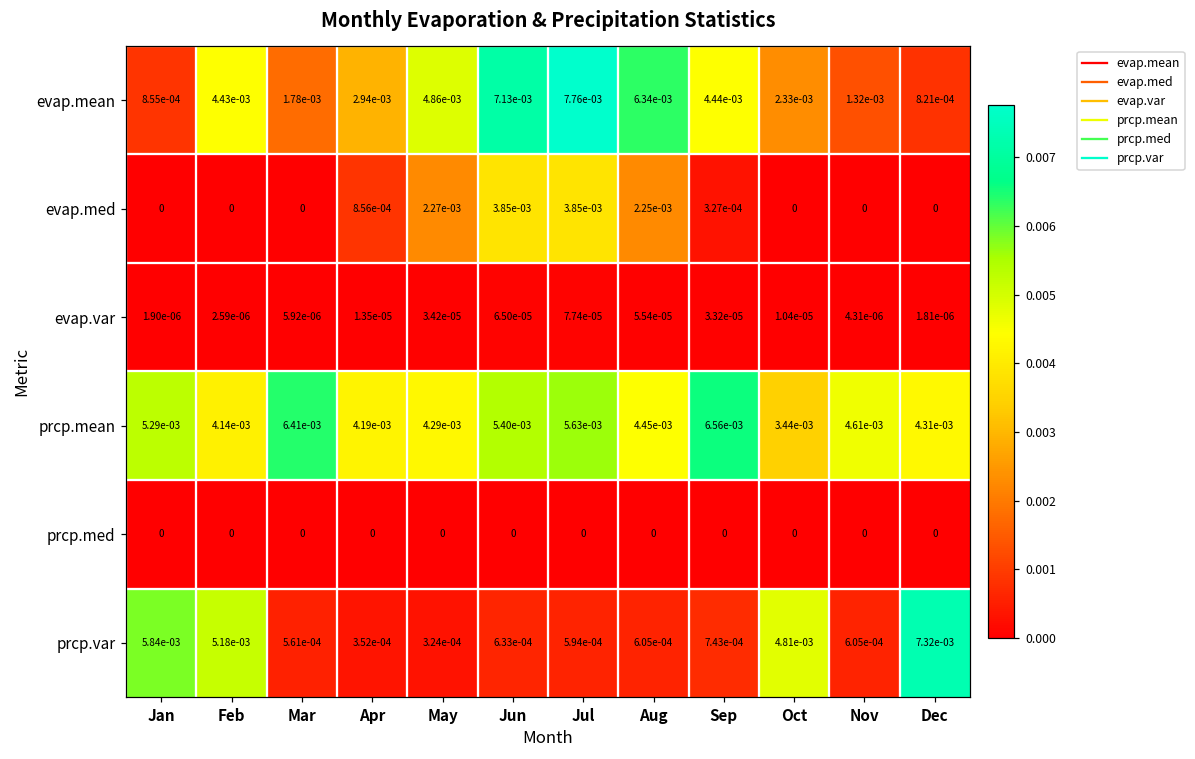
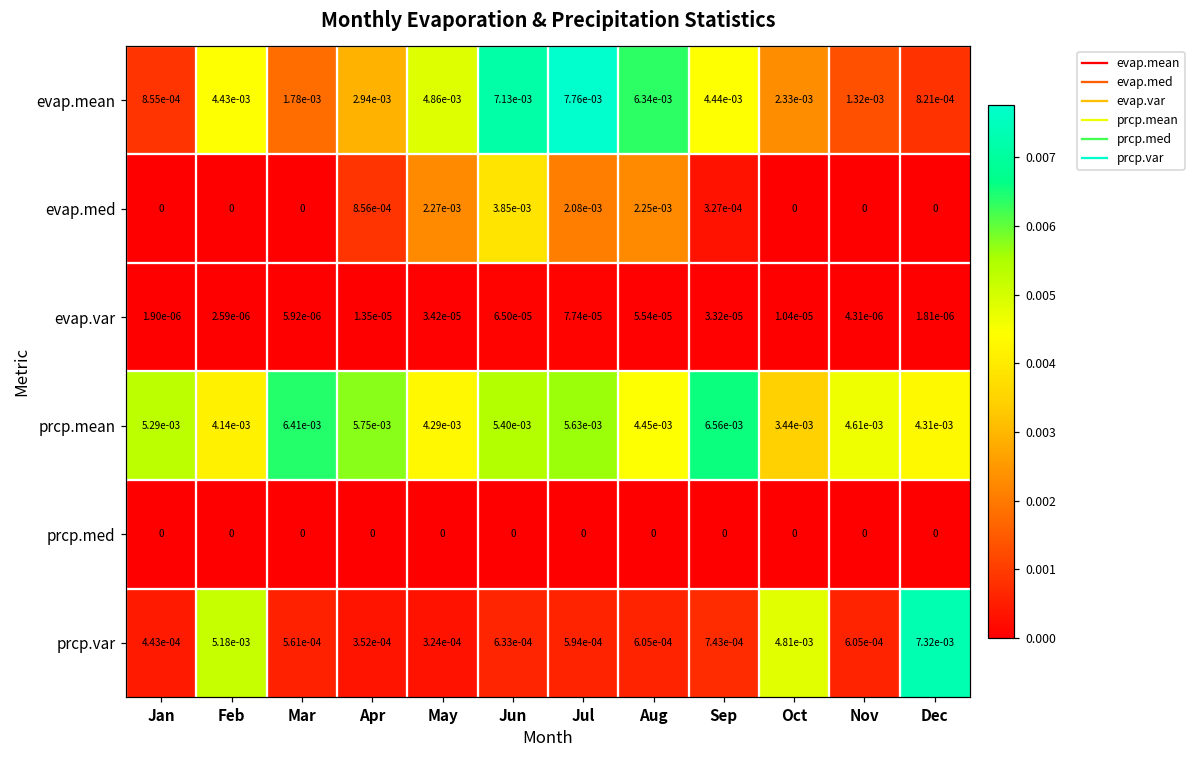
  {
    "evap.mean": {
      "Jan": "8.55e-04",
      "Feb": "4.43e-03",
      "Mar": "1.78e-03",
      "Apr": "2.94e-03",
      "May": "4.86e-03",
      "Jun": "7.13e-03",
      "Jul": "7.76e-03",
      "Aug": "6.34e-03",
      "Sep": "4.44e-03",
      "Oct": "2.33e-03",
      "Nov": "1.32e-03",
      "Dec": "8.21e-04"
    },
    "evap.med": {
      "Jan": "0",
      "Feb": "0",
      "Mar": "0",
      "Apr": "8.56e-04",
      "May": "2.27e-03",
      "Jun": "3.85e-03",
-     "Jul": "3.85e-03",
+     "Jul": "2.08e-03",
      "Aug": "2.25e-03",
      "Sep": "3.27e-04",
      "Oct": "0",
      "Nov": "0",
      "Dec": "0"
    },
    "evap.var": {
      "Jan": "1.90e-06",
      "Feb": "2.59e-06",
      "Mar": "5.92e-06",
      "Apr": "1.35e-05",
      "May": "3.42e-05",
      "Jun": "6.50e-05",
      "Jul": "7.74e-05",
      "Aug": "5.54e-05",
      "Sep": "3.32e-05",
      "Oct": "1.04e-05",
      "Nov": "4.31e-06",
      "Dec": "1.81e-06"
    },
    "prcp.mean": {
      "Jan": "5.29e-03",
      "Feb": "4.14e-03",
      "Mar": "6.41e-03",
-     "Apr": "4.19e-03",
+     "Apr": "5.75e-03",
      "May": "4.29e-03",
      "Jun": "5.40e-03",
      "Jul": "5.63e-03",
      "Aug": "4.45e-03",
      "Sep": "6.56e-03",
      "Oct": "3.44e-03",
      "Nov": "4.61e-03",
      "Dec": "4.31e-03"
    },
    "prcp.med": {
      "Jan": "0",
      "Feb": "0",
      "Mar": "0",
      "Apr": "0",
      "May": "0",
      "Jun": "0",
      "Jul": "0",
      "Aug": "0",
      "Sep": "0",
      "Oct": "0",
      "Nov": "0",
      "Dec": "0"
    },
    "prcp.var": {
-     "Jan": "5.84e-03",
+     "Jan": "4.43e-04",
      "Feb": "5.18e-03",
      "Mar": "5.61e-04",
      "Apr": "3.52e-04",
      "May": "3.24e-04",
      "Jun": "6.33e-04",
      "Jul": "5.94e-04",
      "Aug": "6.05e-04",
      "Sep": "7.43e-04",
      "Oct": "4.81e-03",
      "Nov": "6.05e-04",
      "Dec": "7.32e-03"
    }
  }
